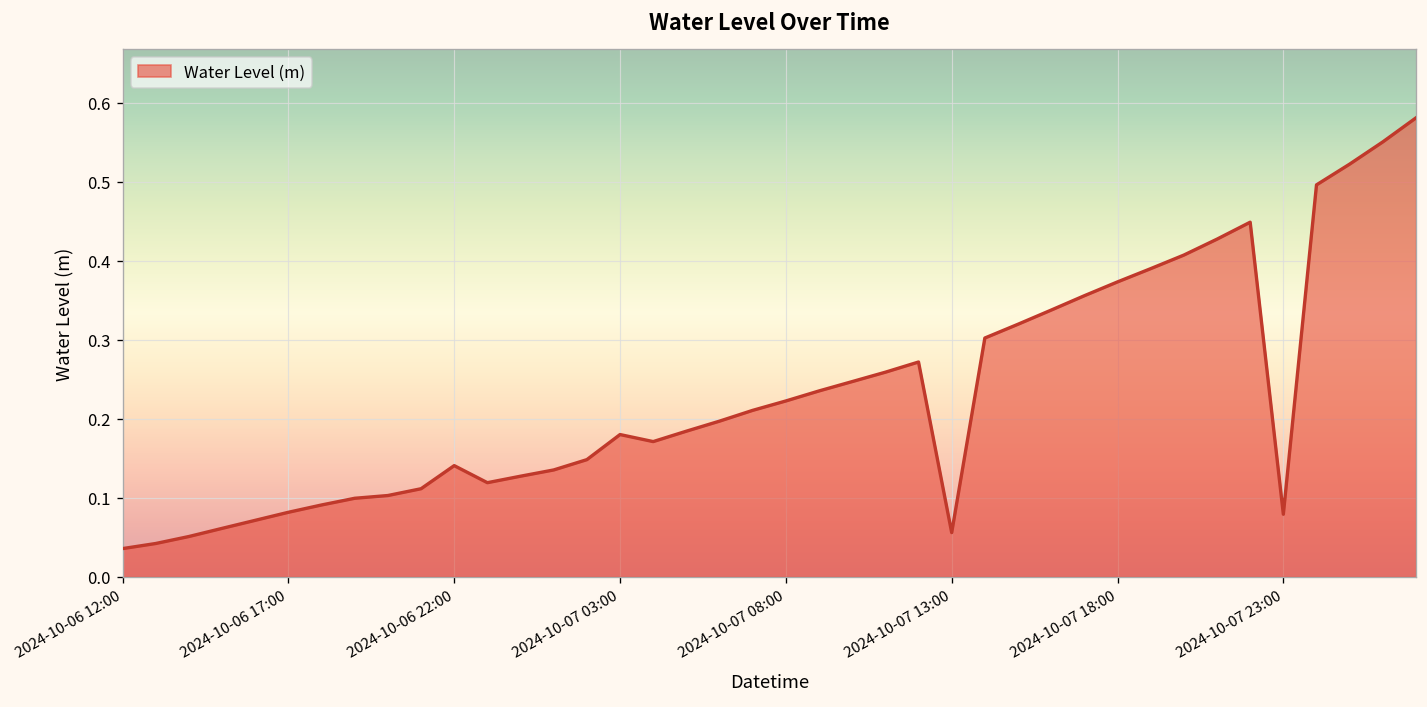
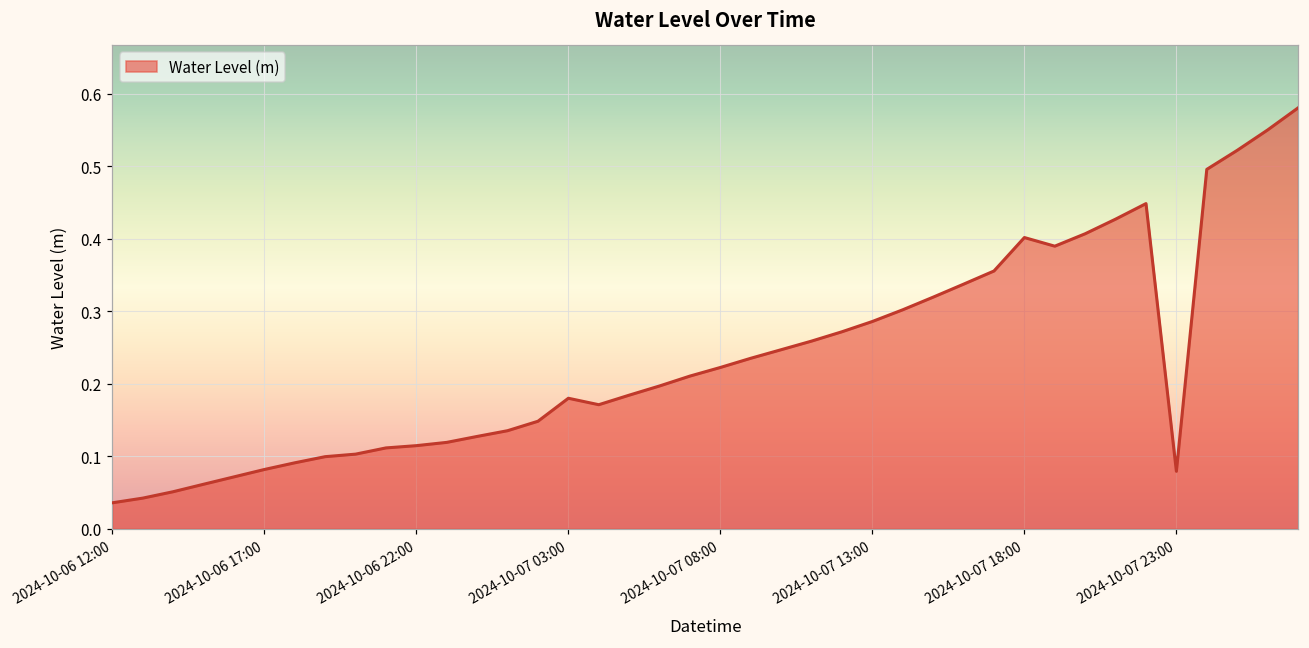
  {
    "2024-10-06 12:00": 0.04,
    "2024-10-06 17:00": 0.08,
-   "2024-10-06 22:00": 0.14,
+   "2024-10-06 22:00": 0.11,
    "2024-10-07 03:00": 0.18,
    "2024-10-07 08:00": 0.22,
-   "2024-10-07 13:00": 0.06,
-   "2024-10-07 18:00": 0.37,
+   "2024-10-07 13:00": 0.29,
+   "2024-10-07 18:00": 0.40,
    "2024-10-07 23:00": 0.08
  }
